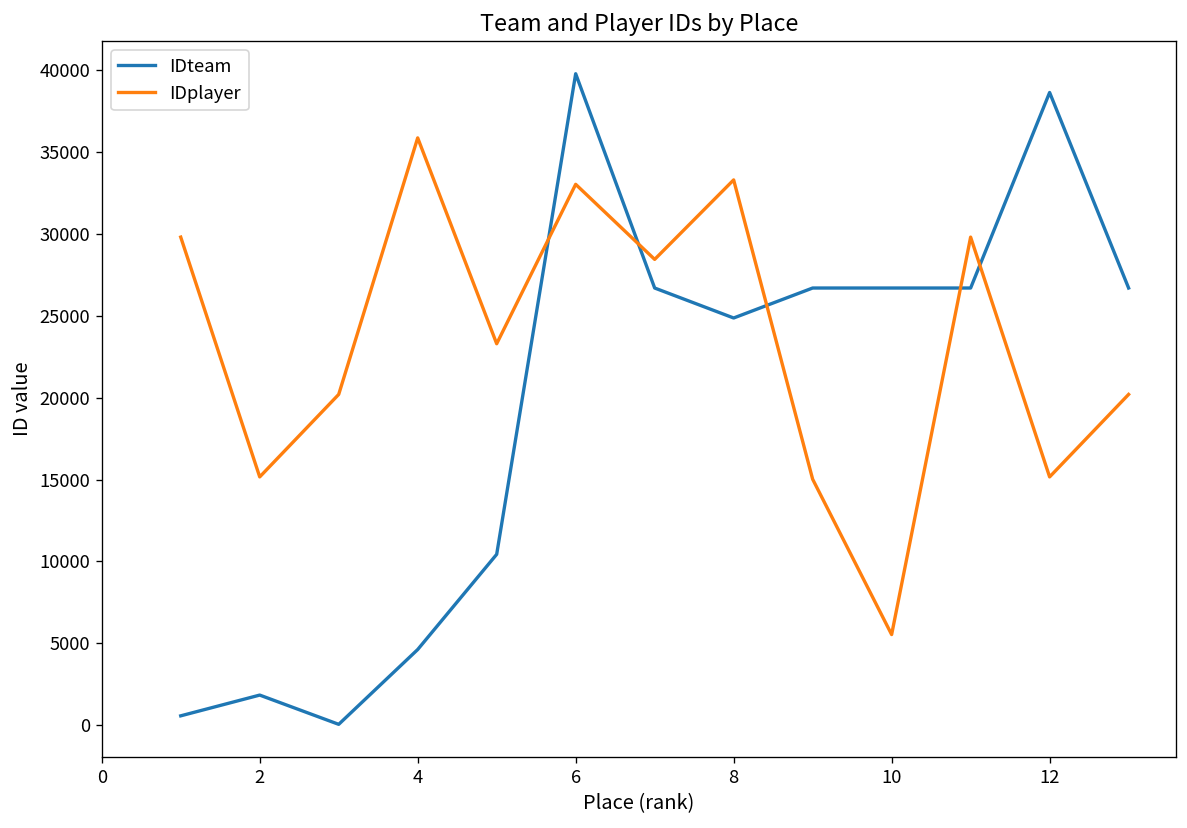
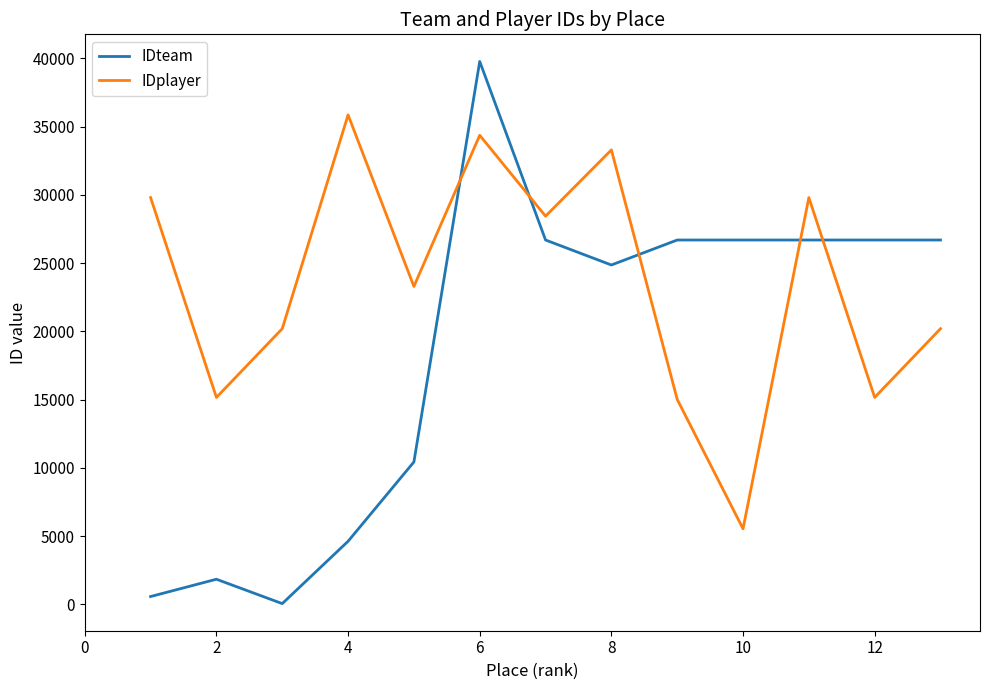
  {
    "IDteam": {
      "2": 1800,
      "4": 4600,
      "6": 39800,
      "8": 24900,
      "10": 26700,
-     "12": 38600
+     "12": 26700
    },
    "IDplayer": {
      "2": 15200,
      "4": 35900,
-     "6": 33000,
+     "6": 34400,
      "8": 33300,
      "10": 5500,
      "12": 15200
    }
  }
